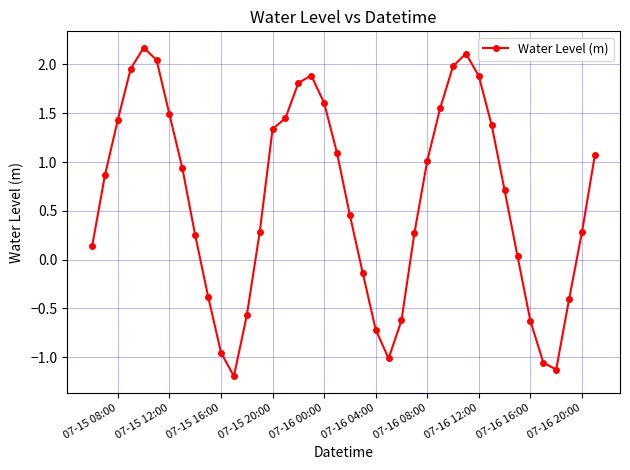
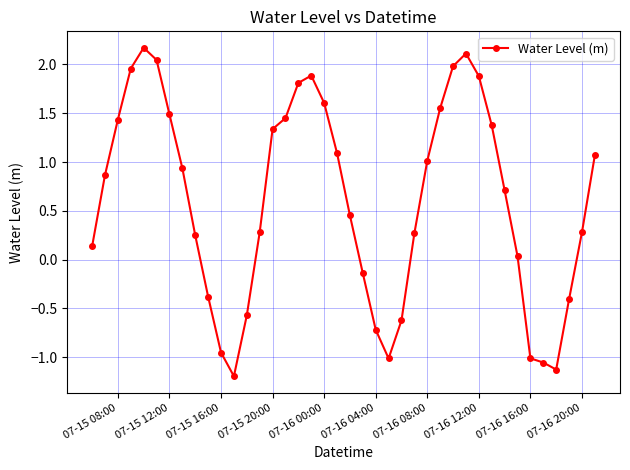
  {
    "07-15 08:00": 1.4,
    "07-15 12:00": 1.5,
    "07-15 16:00": -1.0,
    "07-15 20:00": 1.3,
    "07-16 00:00": 1.6,
    "07-16 04:00": -0.7,
    "07-16 08:00": 1.0,
    "07-16 12:00": 1.9,
-   "07-16 16:00": -0.6,
+   "07-16 16:00": -1.0,
    "07-16 20:00": 0.3
  }
